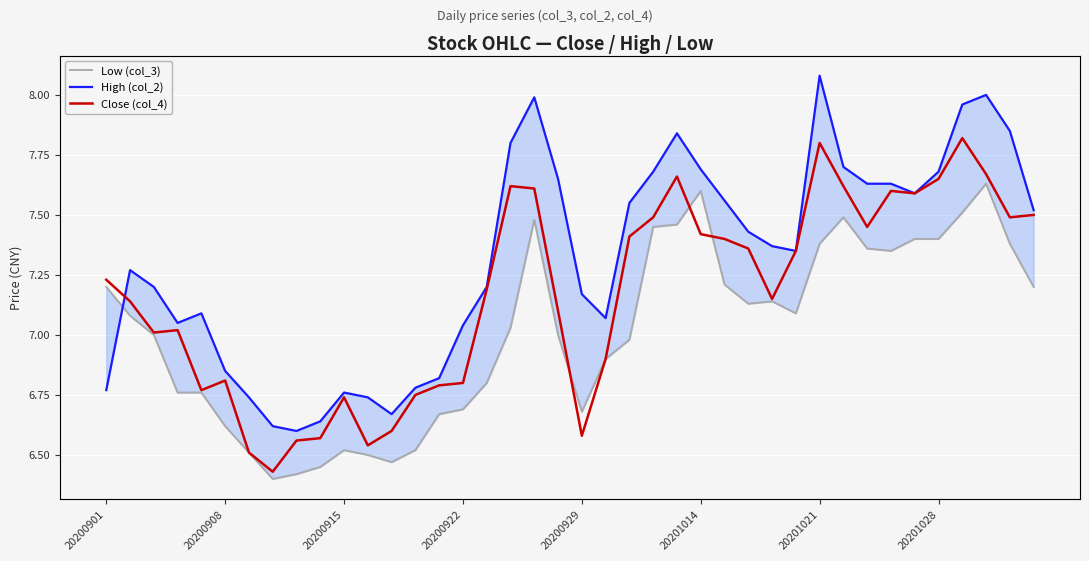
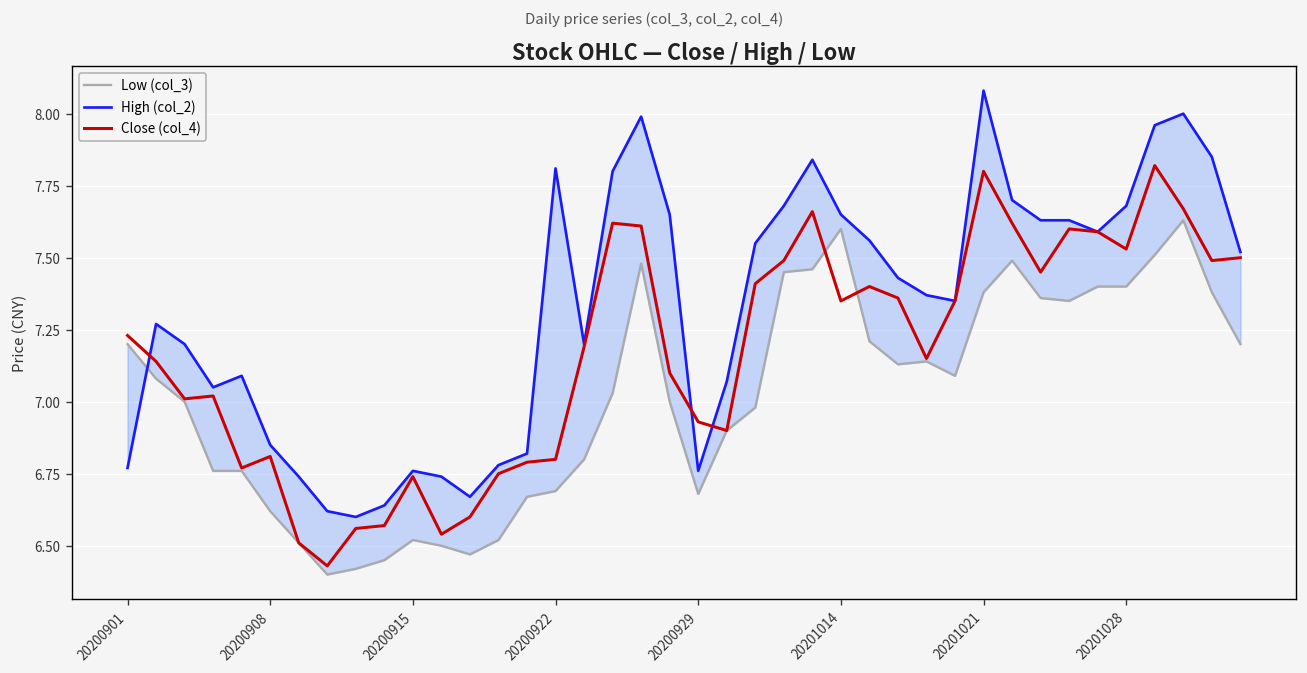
  {
    "Low (col_3)": {
      "20200908": 6.62,
      "20200915": 6.52,
      "20200922": 6.69,
      "20200929": 6.68,
      "20201014": 7.60,
      "20201021": 7.38,
      "20201028": 7.40
    },
    "High (col_2)": {
      "20200901": 6.77,
-     "20200922": 7.04,
-     "20200929": 7.17,
-     "20201014": 7.69
+     "20200922": 7.81,
+     "20200929": 6.76,
+     "20201014": 7.65
    },
    "Close (col_4)": {
      "20200901": 7.23,
      "20200908": 6.81,
      "20200915": 6.74,
      "20200922": 6.80,
-     "20200929": 6.58,
-     "20201014": 7.42,
+     "20200929": 6.93,
+     "20201014": 7.35,
      "20201021": 7.80,
-     "20201028": 7.65
+     "20201028": 7.53
    }
  }
